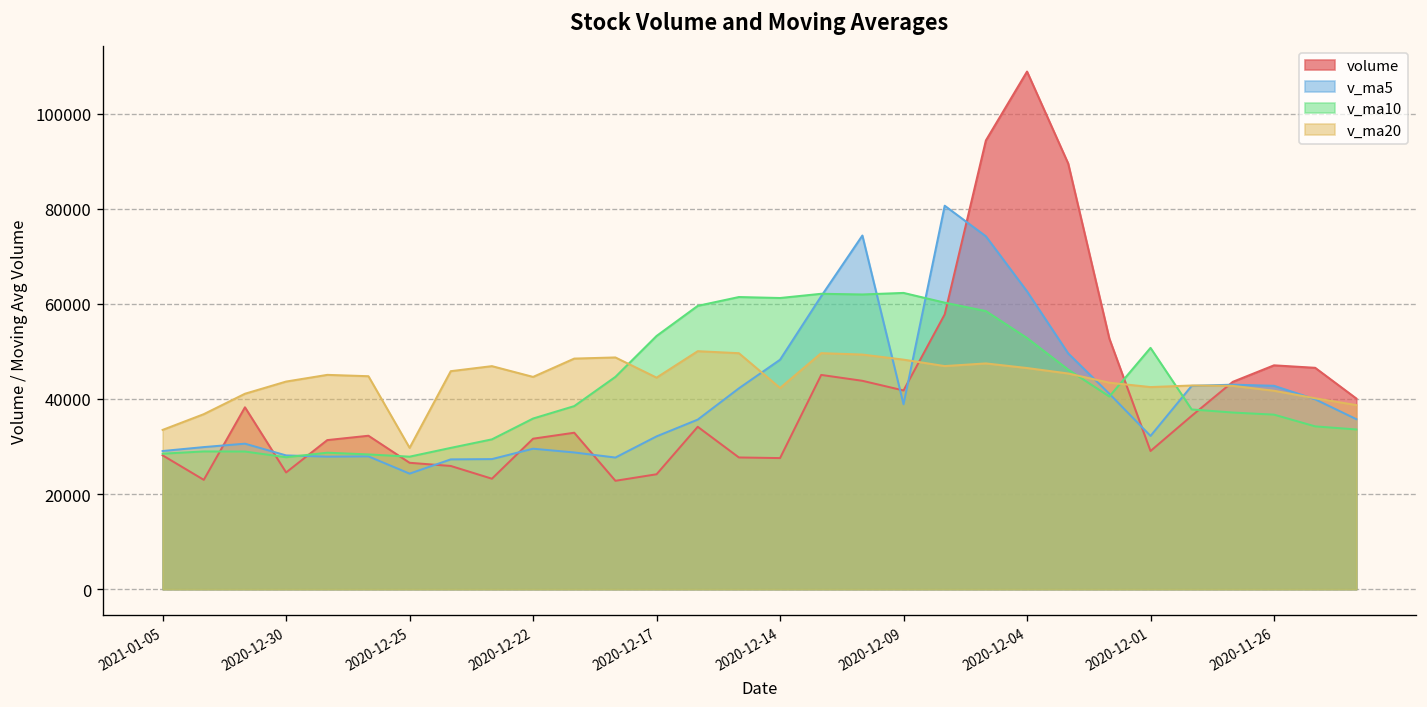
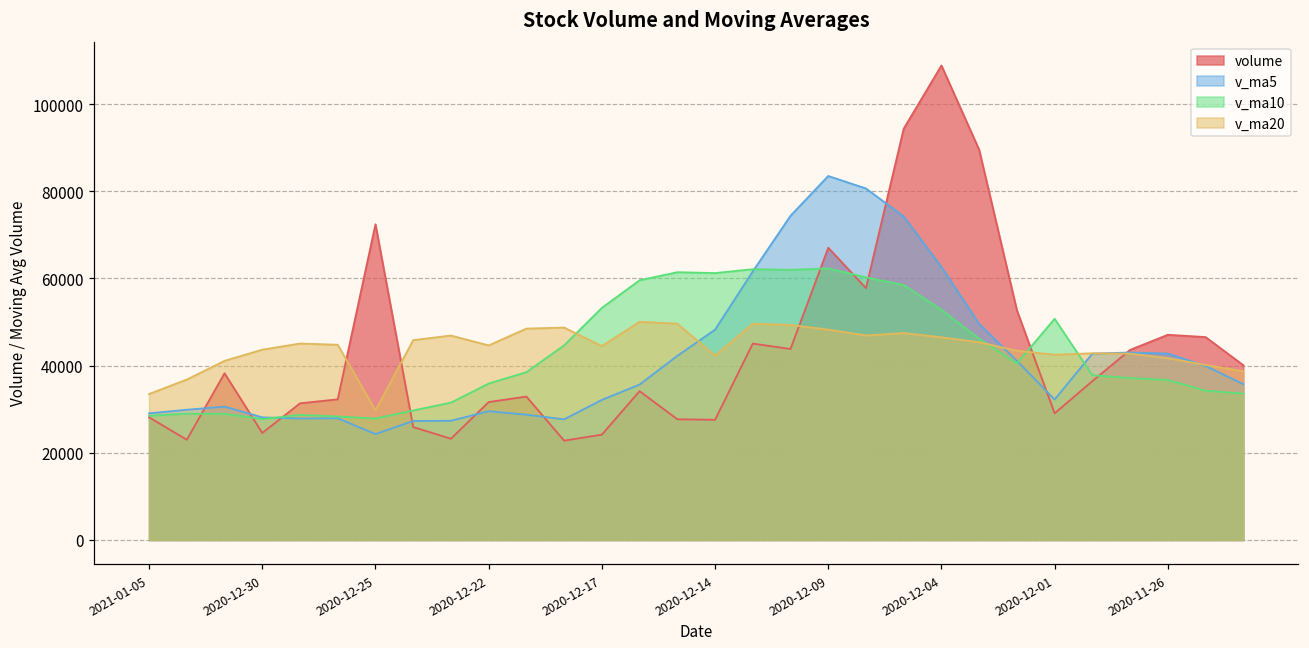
  {
    "volume": {
      "2020-12-30": 25000,
-     "2020-12-25": 27000,
+     "2020-12-25": 72000,
      "2020-12-22": 32000,
      "2020-12-17": 24000,
      "2020-12-14": 28000,
-     "2020-12-09": 42000,
+     "2020-12-09": 67000,
      "2020-12-04": 109000,
      "2020-12-01": 29000,
      "2020-11-26": 47000
    },
    "v_ma5": {
      "2020-12-25": 24000,
      "2020-12-22": 30000,
      "2020-12-17": 32000,
      "2020-12-14": 48000,
-     "2020-12-09": 39000,
+     "2020-12-09": 84000,
      "2020-12-04": 63000,
      "2020-12-01": 32000,
      "2020-11-26": 43000
    },
    "v_ma10": {
      "2020-12-25": 28000,
      "2020-12-22": 36000,
      "2020-12-17": 53000,
      "2020-12-14": 61000,
      "2020-12-09": 62000,
      "2020-12-04": 53000,
      "2020-12-01": 51000,
      "2020-11-26": 37000
    },
    "v_ma20": {
      "2021-01-05": 33000,
      "2020-12-30": 44000,
      "2020-12-25": 30000,
      "2020-12-22": 45000,
      "2020-12-17": 44000,
      "2020-12-14": 42000,
      "2020-12-09": 48000,
      "2020-12-04": 47000,
      "2020-12-01": 43000,
      "2020-11-26": 42000
    }
  }
